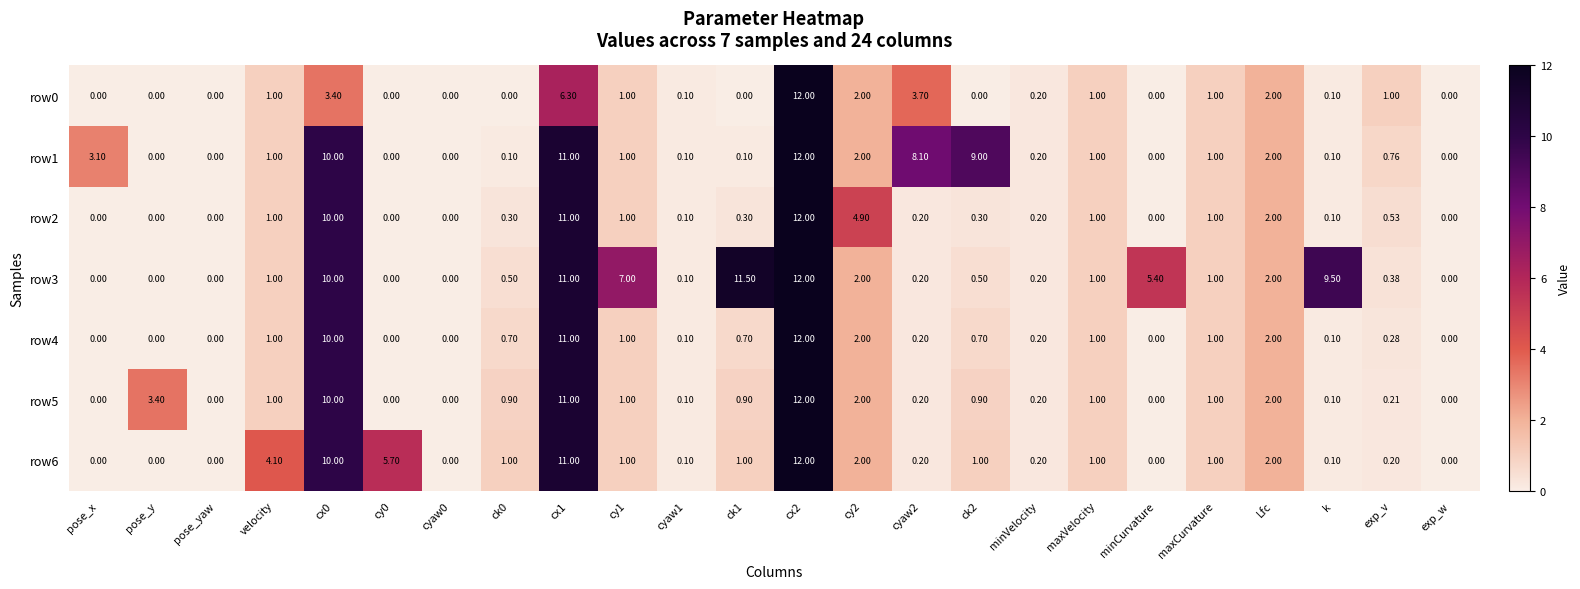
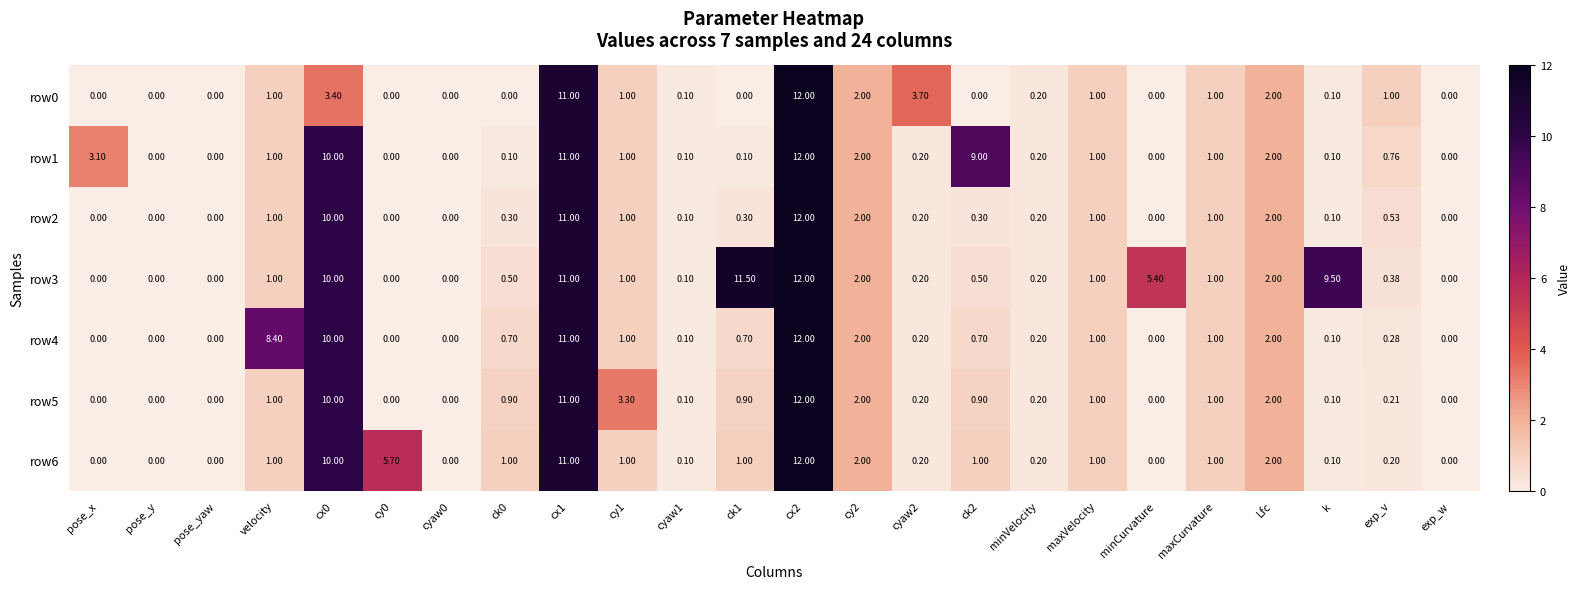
  {
    "row0": {
      "pose_x": 0.00,
      "pose_y": 0.00,
      "pose_yaw": 0.00,
      "velocity": 1.00,
      "cx0": 3.40,
      "cy0": 0.00,
      "cyaw0": 0.00,
      "ck0": 0.00,
-     "cx1": 6.30,
+     "cx1": 11.00,
      "cy1": 1.00,
      "cyaw1": 0.10,
      "ck1": 0.00,
      "cx2": 12.00,
      "cy2": 2.00,
      "cyaw2": 3.70,
      "ck2": 0.00,
      "minVelocity": 0.20,
      "maxVelocity": 1.00,
      "minCurvature": 0.00,
      "maxCurvature": 1.00,
      "Lfc": 2.00,
      "k": 0.10,
      "exp_v": 1.00,
      "exp_w": 0.00
    },
    "row1": {
      "pose_x": 3.10,
      "pose_y": 0.00,
      "pose_yaw": 0.00,
      "velocity": 1.00,
      "cx0": 10.00,
      "cy0": 0.00,
      "cyaw0": 0.00,
      "ck0": 0.10,
      "cx1": 11.00,
      "cy1": 1.00,
      "cyaw1": 0.10,
      "ck1": 0.10,
      "cx2": 12.00,
      "cy2": 2.00,
-     "cyaw2": 8.10,
+     "cyaw2": 0.20,
      "ck2": 9.00,
      "minVelocity": 0.20,
      "maxVelocity": 1.00,
      "minCurvature": 0.00,
      "maxCurvature": 1.00,
      "Lfc": 2.00,
      "k": 0.10,
      "exp_v": 0.76,
      "exp_w": 0.00
    },
    "row2": {
      "pose_x": 0.00,
      "pose_y": 0.00,
      "pose_yaw": 0.00,
      "velocity": 1.00,
      "cx0": 10.00,
      "cy0": 0.00,
      "cyaw0": 0.00,
      "ck0": 0.30,
      "cx1": 11.00,
      "cy1": 1.00,
      "cyaw1": 0.10,
      "ck1": 0.30,
      "cx2": 12.00,
-     "cy2": 4.90,
+     "cy2": 2.00,
      "cyaw2": 0.20,
      "ck2": 0.30,
      "minVelocity": 0.20,
      "maxVelocity": 1.00,
      "minCurvature": 0.00,
      "maxCurvature": 1.00,
      "Lfc": 2.00,
      "k": 0.10,
      "exp_v": 0.53,
      "exp_w": 0.00
    },
    "row3": {
      "pose_x": 0.00,
      "pose_y": 0.00,
      "pose_yaw": 0.00,
      "velocity": 1.00,
      "cx0": 10.00,
      "cy0": 0.00,
      "cyaw0": 0.00,
      "ck0": 0.50,
      "cx1": 11.00,
-     "cy1": 7.00,
+     "cy1": 1.00,
      "cyaw1": 0.10,
      "ck1": 11.50,
      "cx2": 12.00,
      "cy2": 2.00,
      "cyaw2": 0.20,
      "ck2": 0.50,
      "minVelocity": 0.20,
      "maxVelocity": 1.00,
      "minCurvature": 5.40,
      "maxCurvature": 1.00,
      "Lfc": 2.00,
      "k": 9.50,
      "exp_v": 0.38,
      "exp_w": 0.00
    },
    "row4": {
      "pose_x": 0.00,
      "pose_y": 0.00,
      "pose_yaw": 0.00,
-     "velocity": 1.00,
+     "velocity": 8.40,
      "cx0": 10.00,
      "cy0": 0.00,
      "cyaw0": 0.00,
      "ck0": 0.70,
      "cx1": 11.00,
      "cy1": 1.00,
      "cyaw1": 0.10,
      "ck1": 0.70,
      "cx2": 12.00,
      "cy2": 2.00,
      "cyaw2": 0.20,
      "ck2": 0.70,
      "minVelocity": 0.20,
      "maxVelocity": 1.00,
      "minCurvature": 0.00,
      "maxCurvature": 1.00,
      "Lfc": 2.00,
      "k": 0.10,
      "exp_v": 0.28,
      "exp_w": 0.00
    },
    "row5": {
      "pose_x": 0.00,
-     "pose_y": 3.40,
+     "pose_y": 0.00,
      "pose_yaw": 0.00,
      "velocity": 1.00,
      "cx0": 10.00,
      "cy0": 0.00,
      "cyaw0": 0.00,
      "ck0": 0.90,
      "cx1": 11.00,
-     "cy1": 1.00,
+     "cy1": 3.30,
      "cyaw1": 0.10,
      "ck1": 0.90,
      "cx2": 12.00,
      "cy2": 2.00,
      "cyaw2": 0.20,
      "ck2": 0.90,
      "minVelocity": 0.20,
      "maxVelocity": 1.00,
      "minCurvature": 0.00,
      "maxCurvature": 1.00,
      "Lfc": 2.00,
      "k": 0.10,
      "exp_v": 0.21,
      "exp_w": 0.00
    },
    "row6": {
      "pose_x": 0.00,
      "pose_y": 0.00,
      "pose_yaw": 0.00,
-     "velocity": 4.10,
+     "velocity": 1.00,
      "cx0": 10.00,
      "cy0": 5.70,
      "cyaw0": 0.00,
      "ck0": 1.00,
      "cx1": 11.00,
      "cy1": 1.00,
      "cyaw1": 0.10,
      "ck1": 1.00,
      "cx2": 12.00,
      "cy2": 2.00,
      "cyaw2": 0.20,
      "ck2": 1.00,
      "minVelocity": 0.20,
      "maxVelocity": 1.00,
      "minCurvature": 0.00,
      "maxCurvature": 1.00,
      "Lfc": 2.00,
      "k": 0.10,
      "exp_v": 0.20,
      "exp_w": 0.00
    }
  }
